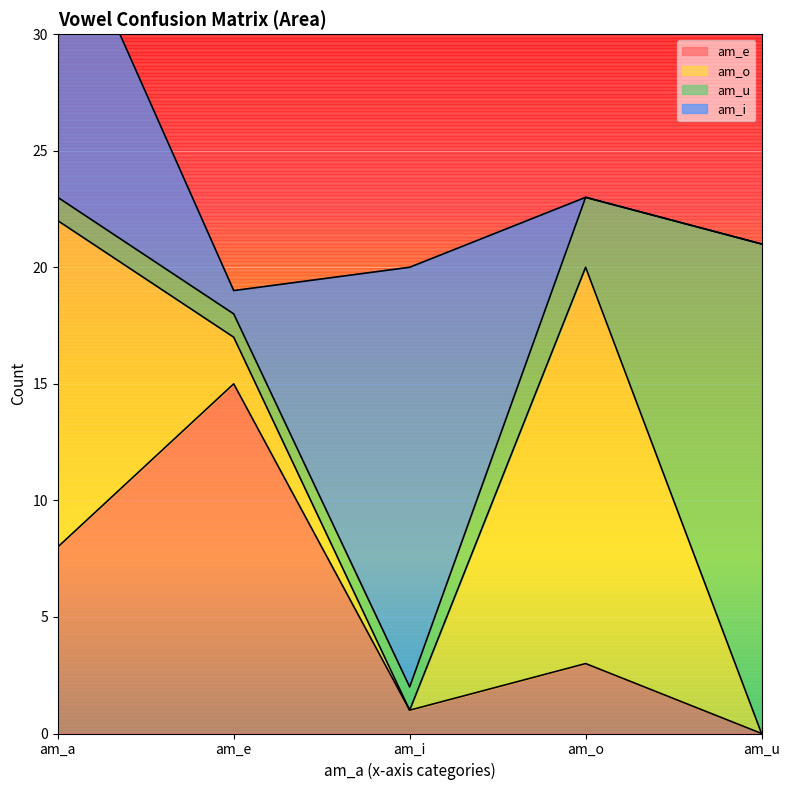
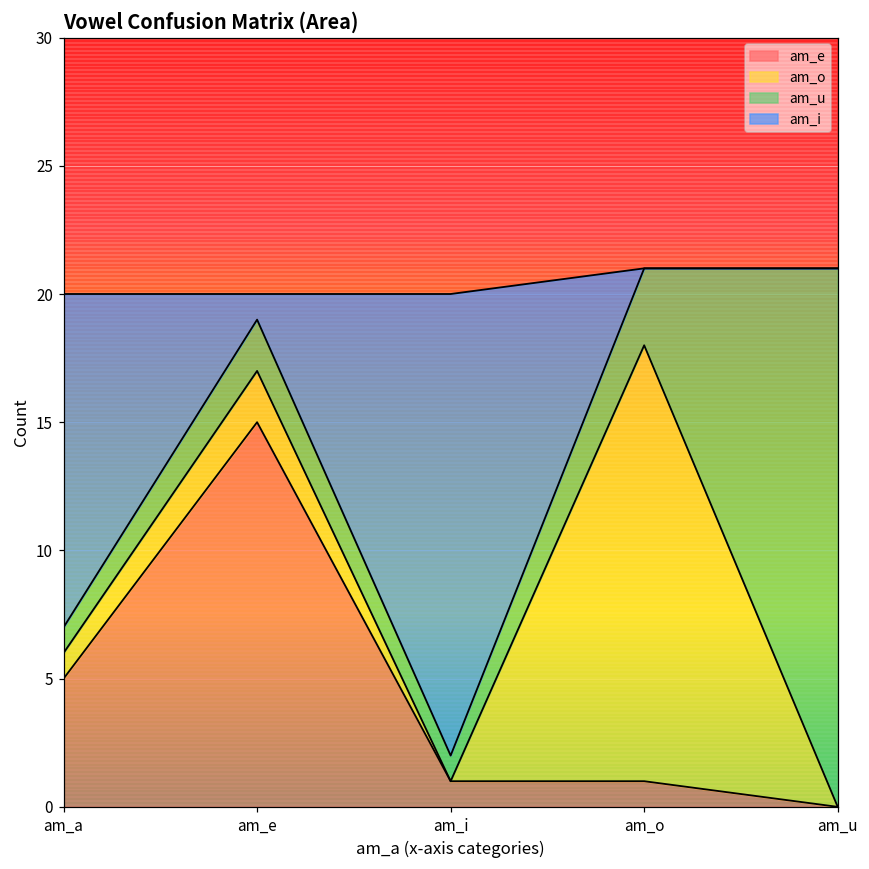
  {
    "am_e": {
-     "am_a": 8,
+     "am_a": 5,
      "am_e": 15,
-     "am_o": 3
+     "am_o": 1
    },
    "am_o": {
-     "am_a": 14,
+     "am_a": 1,
      "am_e": 2,
      "am_o": 17
    },
    "am_u": {
      "am_a": 1,
-     "am_e": 1,
+     "am_e": 2,
      "am_i": 1
    },
    "am_i": {
      "am_e": 1,
      "am_i": 18
    }
  }
